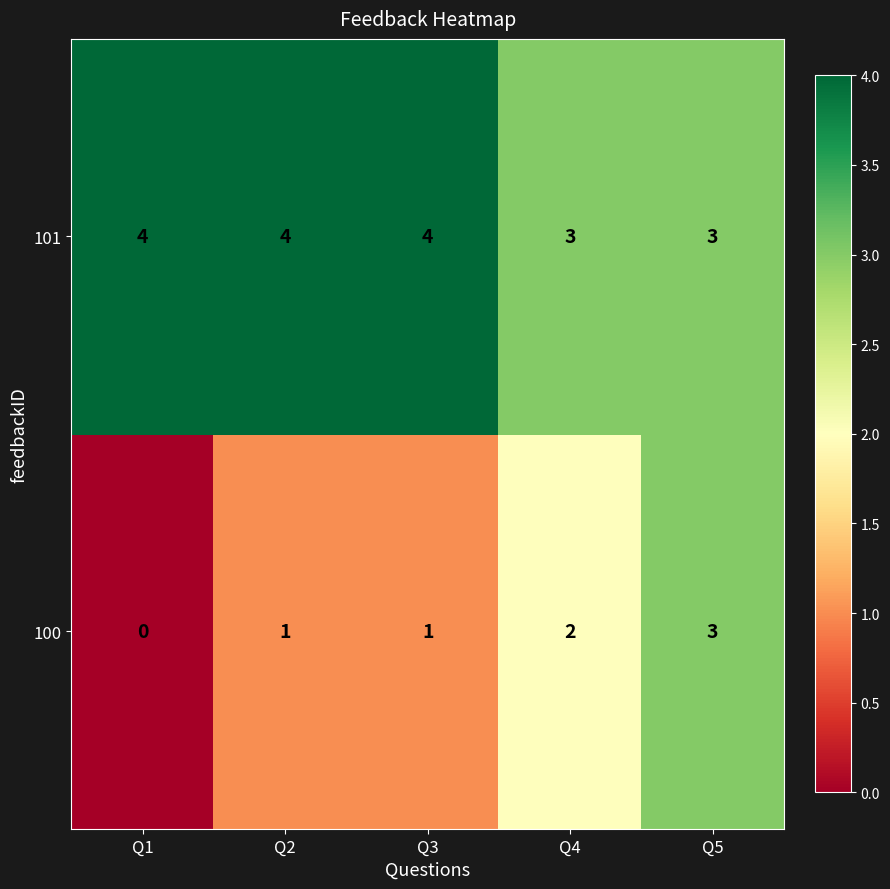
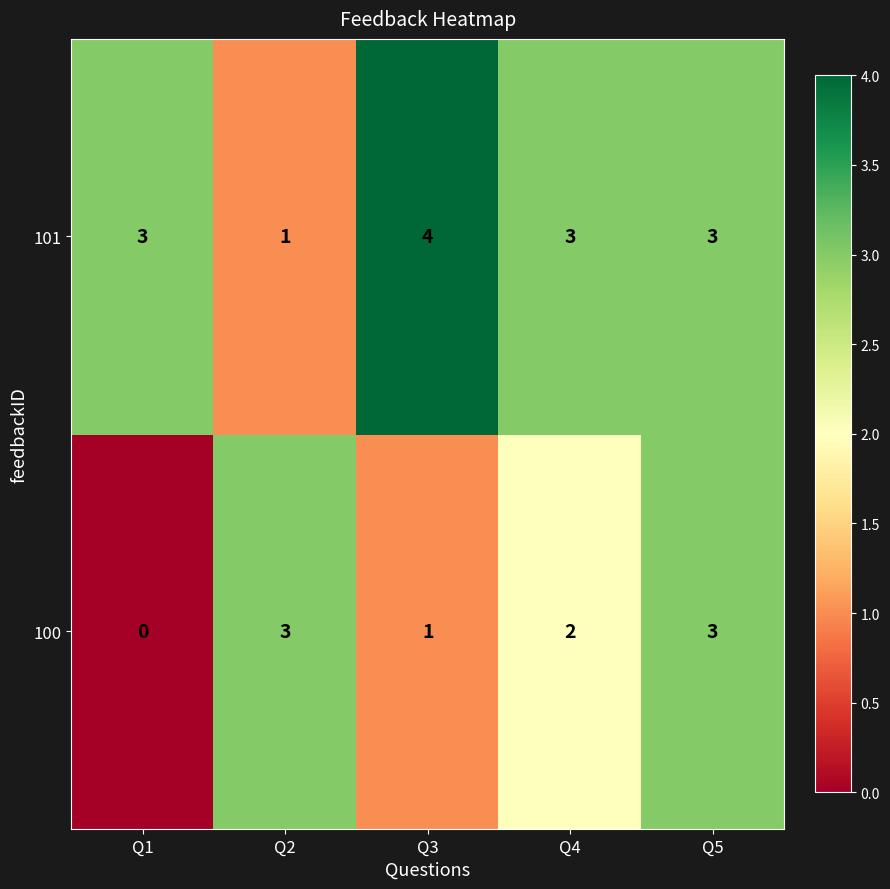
  {
    "101": {
-     "Q1": 4,
-     "Q2": 4,
+     "Q1": 3,
+     "Q2": 1,
      "Q3": 4,
      "Q4": 3,
      "Q5": 3
    },
    "100": {
      "Q1": 0,
-     "Q2": 1,
+     "Q2": 3,
      "Q3": 1,
      "Q4": 2,
      "Q5": 3
    }
  }
